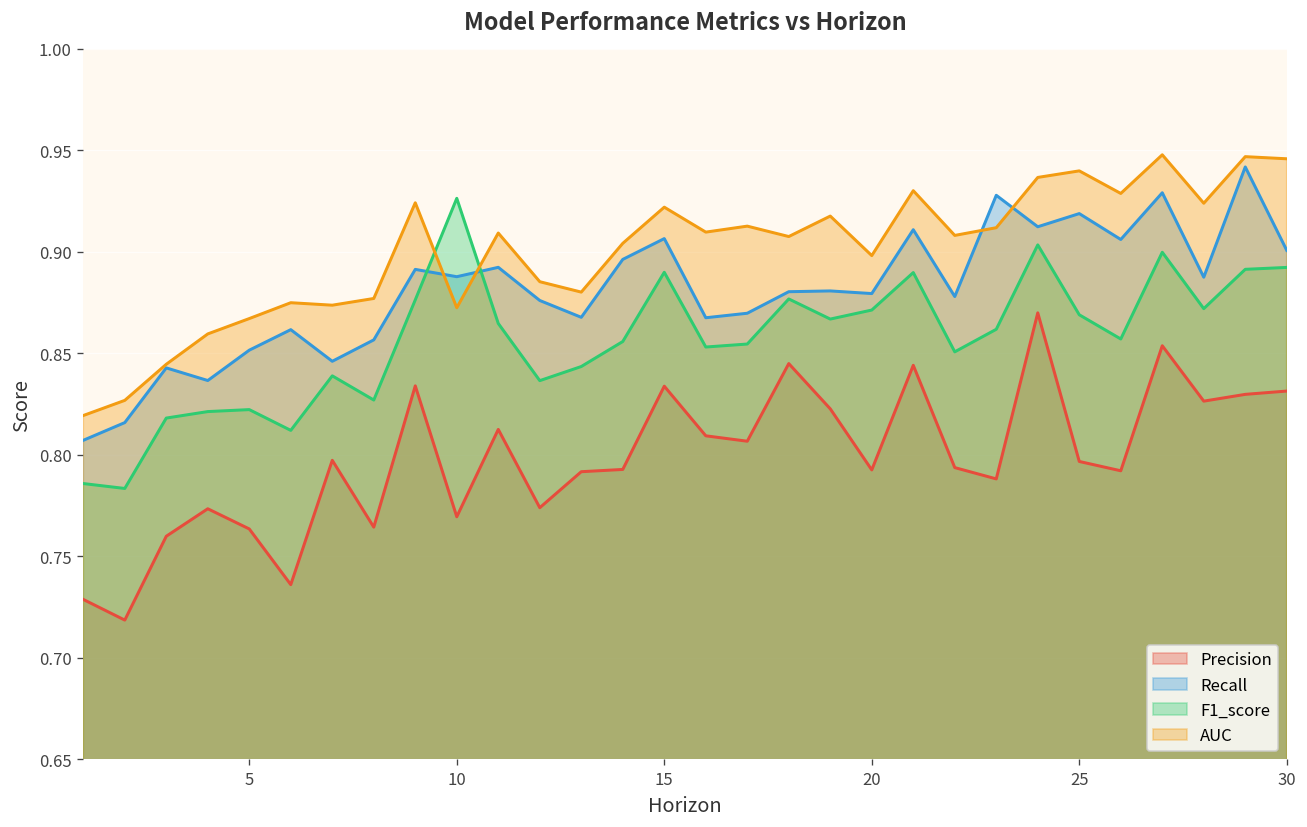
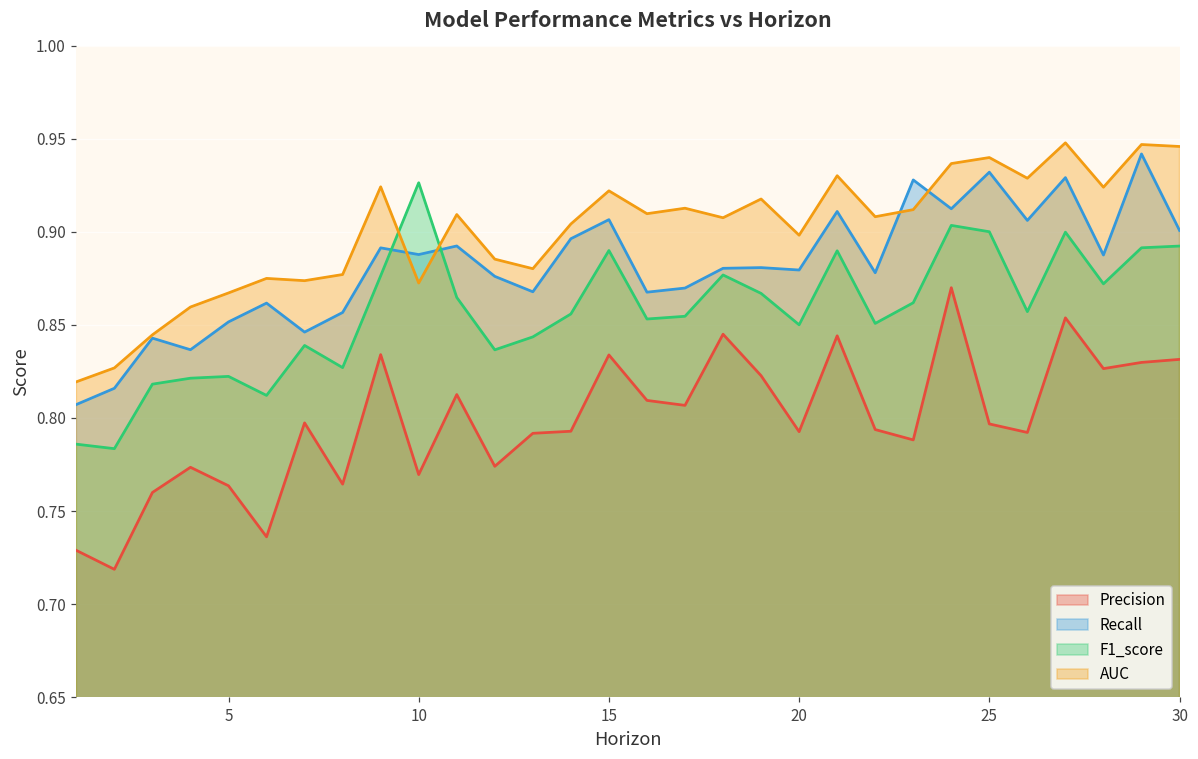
  {
    "Recall": {
      "5": 0.852,
      "10": 0.888,
      "15": 0.907,
      "20": 0.880,
-     "25": 0.919,
+     "25": 0.932,
      "30": 0.901
    },
    "F1_score": {
      "5": 0.822,
      "10": 0.926,
      "15": 0.890,
-     "20": 0.871,
-     "25": 0.869,
+     "20": 0.850,
+     "25": 0.900,
      "30": 0.892
    }
  }
